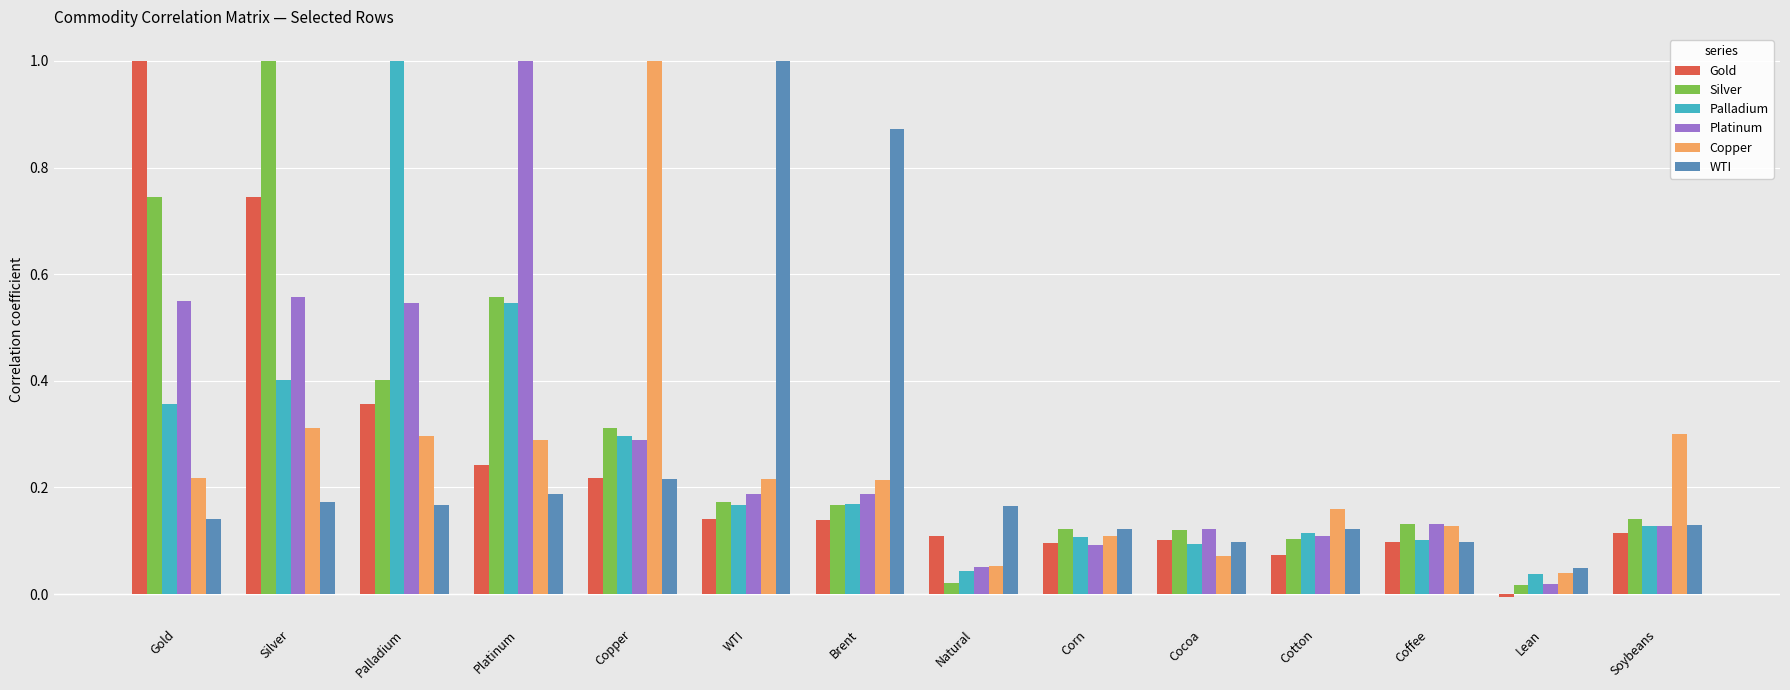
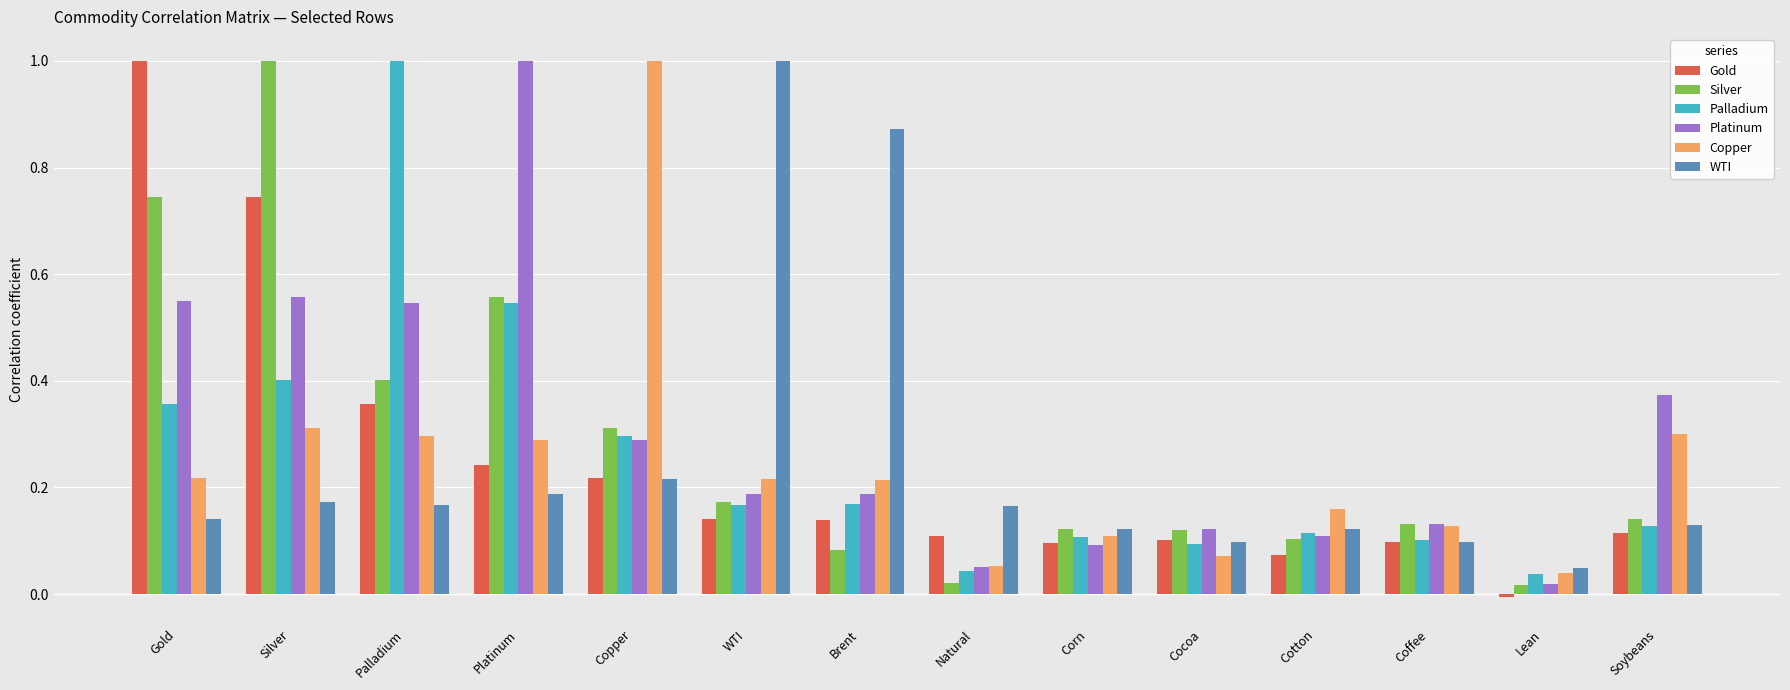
  {
    "Gold": {
      "Gold": 1.00,
      "Silver": 0.74,
      "Palladium": 0.36,
      "Platinum": 0.24,
      "Copper": 0.22,
      "WTI": 0.14,
      "Brent": 0.14,
      "Natural": 0.11,
      "Corn": 0.10,
      "Cocoa": 0.10,
      "Cotton": 0.07,
      "Coffee": 0.10,
      "Lean": -0.01,
      "Soybeans": 0.11
    },
    "Silver": {
      "Gold": 0.74,
      "Silver": 1.00,
      "Palladium": 0.40,
      "Platinum": 0.56,
      "Copper": 0.31,
      "WTI": 0.17,
-     "Brent": 0.17,
+     "Brent": 0.08,
      "Natural": 0.02,
      "Corn": 0.12,
      "Cocoa": 0.12,
      "Cotton": 0.10,
      "Coffee": 0.13,
      "Lean": 0.02,
      "Soybeans": 0.14
    },
    "Platinum": {
      "Gold": 0.55,
      "Silver": 0.56,
      "Palladium": 0.55,
      "Platinum": 1.00,
      "Copper": 0.29,
      "WTI": 0.19,
      "Brent": 0.19,
      "Natural": 0.05,
      "Corn": 0.09,
      "Cocoa": 0.12,
      "Cotton": 0.11,
      "Coffee": 0.13,
      "Lean": 0.02,
-     "Soybeans": 0.13
+     "Soybeans": 0.37
    },
    "Copper": {
      "Gold": 0.22,
      "Silver": 0.31,
      "Palladium": 0.30,
      "Platinum": 0.29,
      "Copper": 1.00,
      "WTI": 0.22,
      "Brent": 0.21,
      "Natural": 0.05,
      "Corn": 0.11,
      "Cocoa": 0.07,
      "Cotton": 0.16,
      "Coffee": 0.13,
      "Lean": 0.04,
      "Soybeans": 0.30
    }
  }
